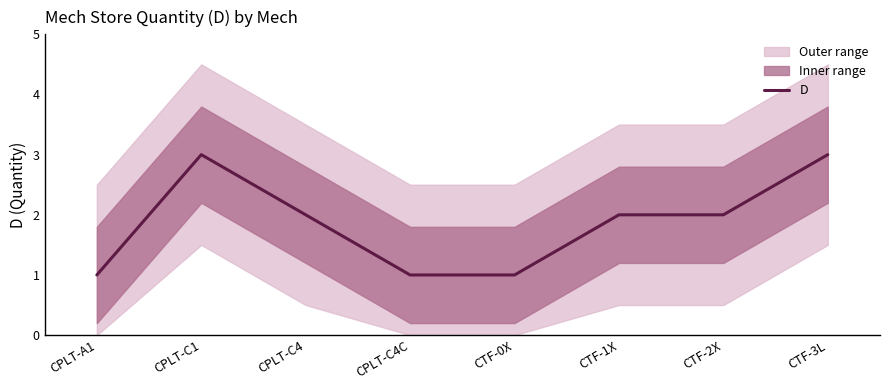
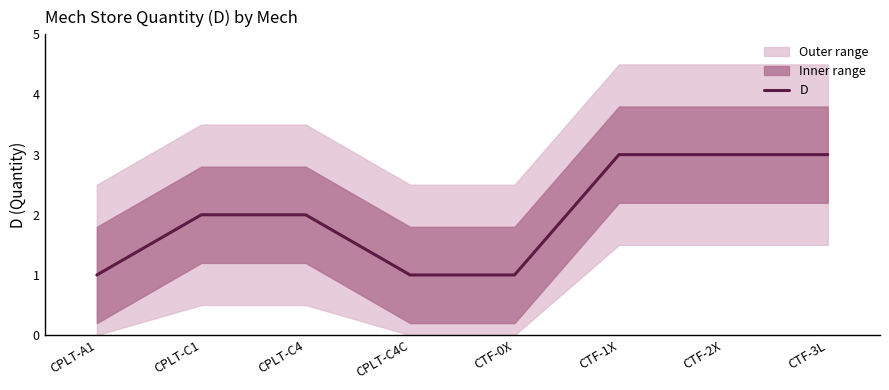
  {
    "D": {
      "CPLT-A1": 1,
-     "CPLT-C1": 3,
+     "CPLT-C1": 2,
      "CPLT-C4": 2,
      "CPLT-C4C": 1,
      "CTF-0X": 1,
-     "CTF-1X": 2,
-     "CTF-2X": 2,
+     "CTF-1X": 3,
+     "CTF-2X": 3,
      "CTF-3L": 3
    },
    "Outer range": {
      "CPLT-A1": 2.5,
      "CPLT-C4C": 2.5,
      "CTF-0X": 2.5
    }
  }
